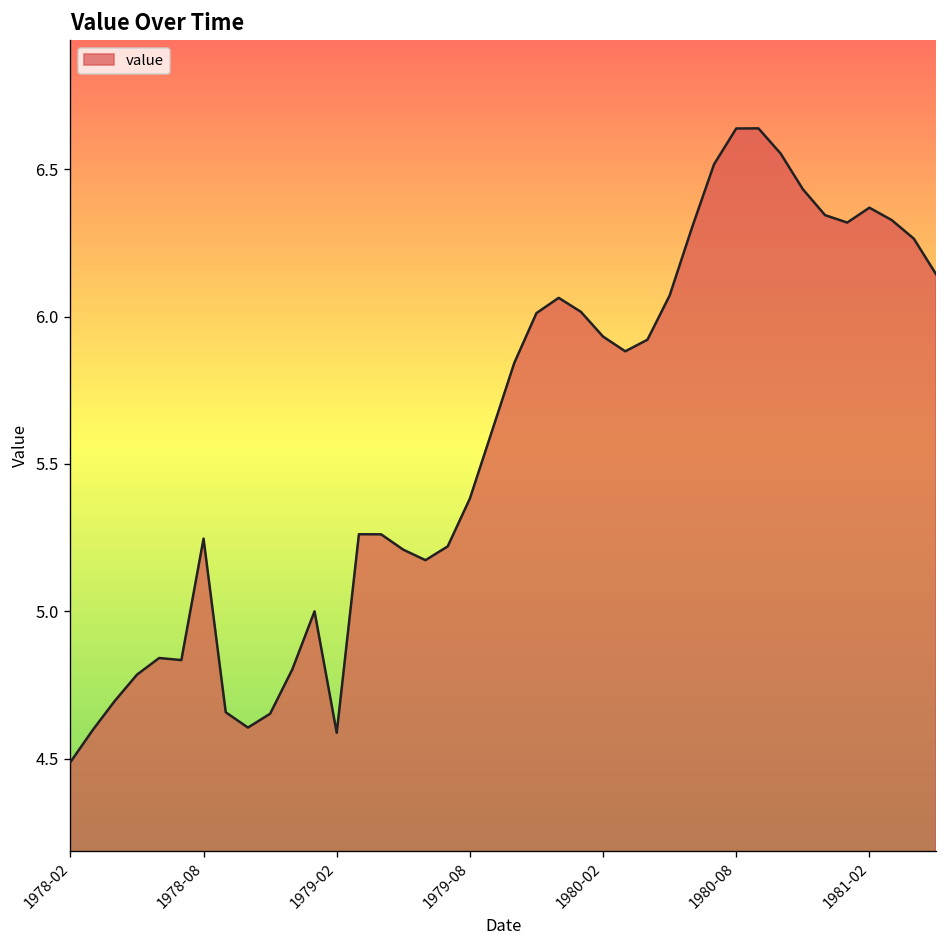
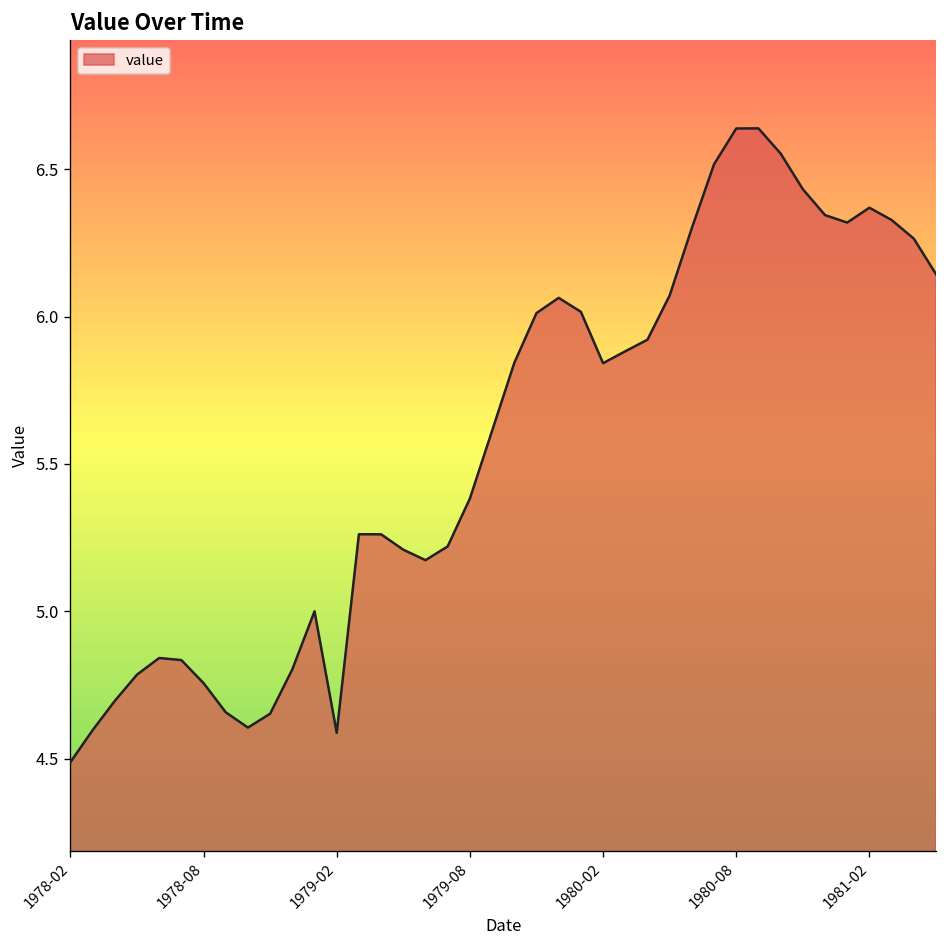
  {
    "1978-02": 4.49,
-   "1978-08": 5.25,
+   "1978-08": 4.76,
    "1979-02": 4.59,
    "1979-08": 5.38,
-   "1980-02": 5.93,
+   "1980-02": 5.84,
    "1980-08": 6.64,
    "1981-02": 6.37
  }
